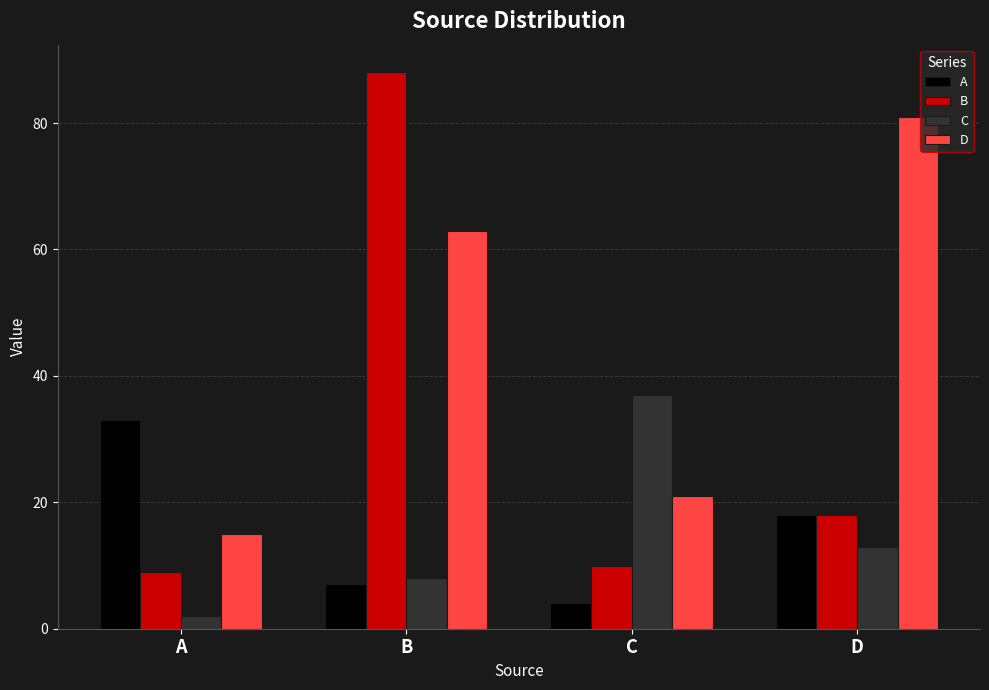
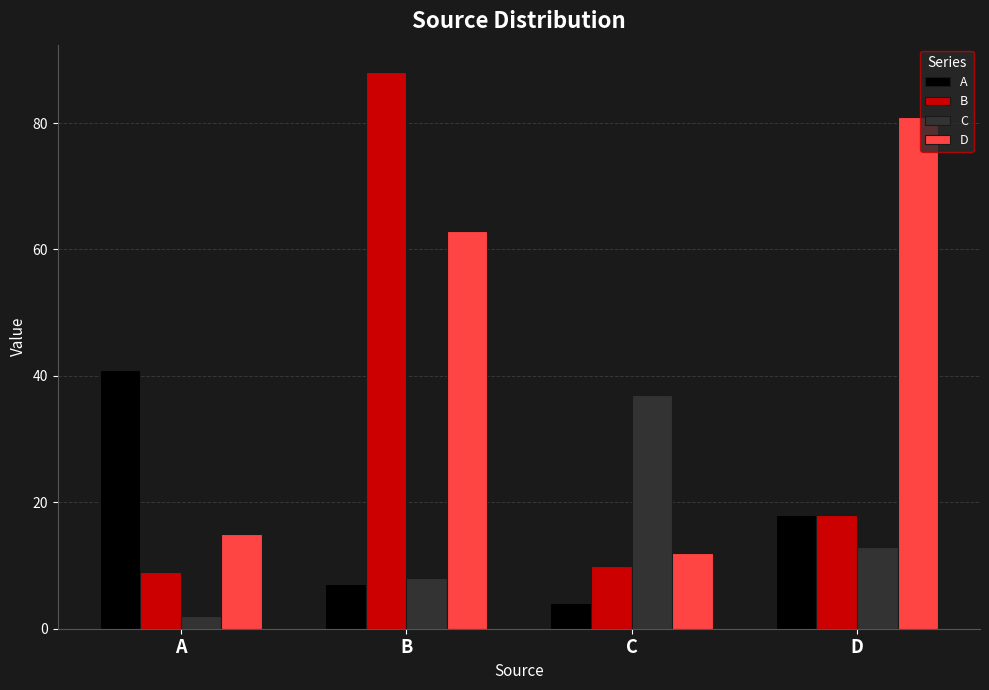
  {
    "A": {
-     "A": 33,
+     "A": 41,
      "B": 7,
      "C": 4,
      "D": 18
    },
    "B": {
      "A": 9,
      "B": 88,
      "C": 10,
      "D": 18
    },
    "C": {
      "A": 2,
      "B": 8,
      "C": 37,
      "D": 13
    },
    "D": {
      "A": 15,
      "B": 63,
-     "C": 21,
+     "C": 12,
      "D": 81
    }
  }
